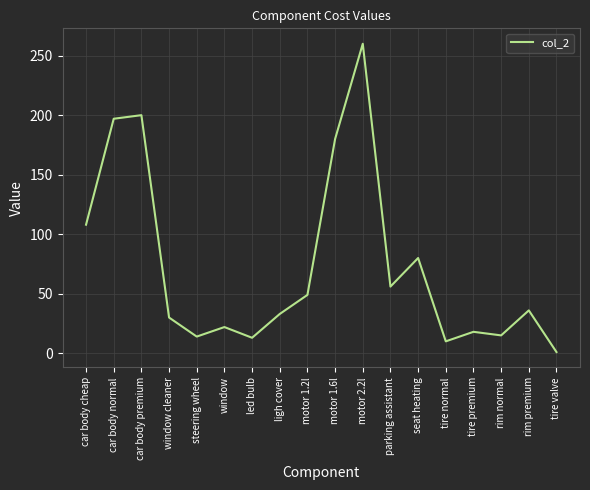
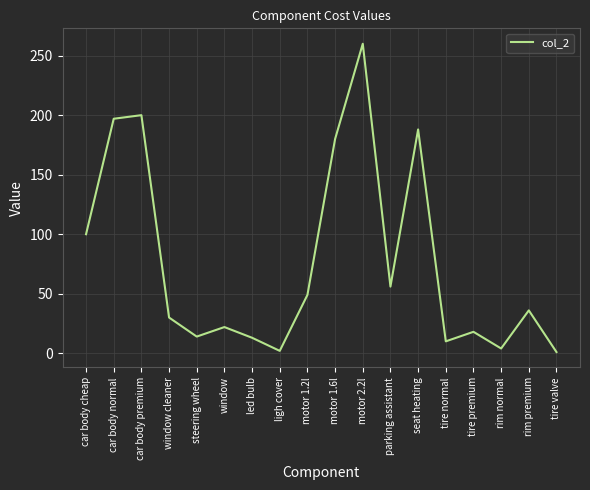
  {
-   "car body cheap": 108,
+   "car body cheap": 100,
    "car body normal": 197,
    "car body premium": 200,
    "window cleaner": 30,
    "steering wheel": 14,
    "window": 22,
    "led bulb": 13,
-   "ligh cover": 33,
+   "ligh cover": 2,
    "motor 1.2l": 49,
    "motor 1.6l": 180,
    "motor 2.2l": 260,
    "parking assistant": 56,
-   "seat heating": 80,
+   "seat heating": 188,
    "tire normal": 10,
    "tire premium": 18,
-   "rim normal": 15,
+   "rim normal": 4,
    "rim premium": 36,
    "tire valve": 1
  }
